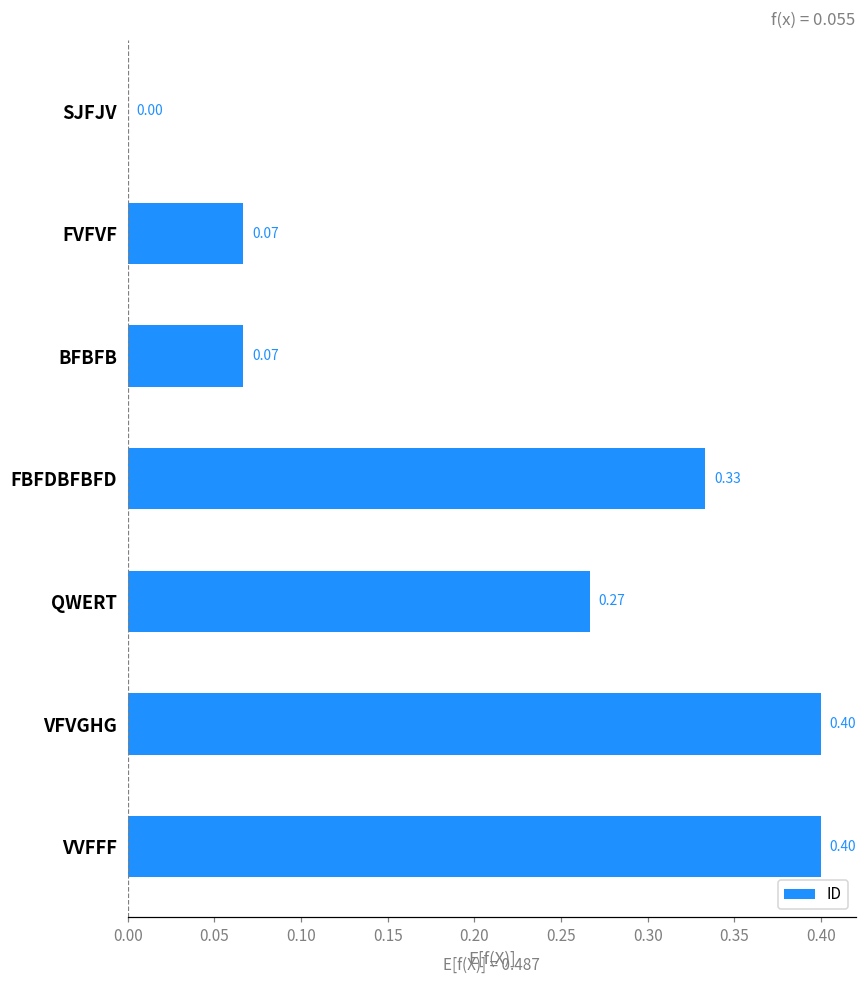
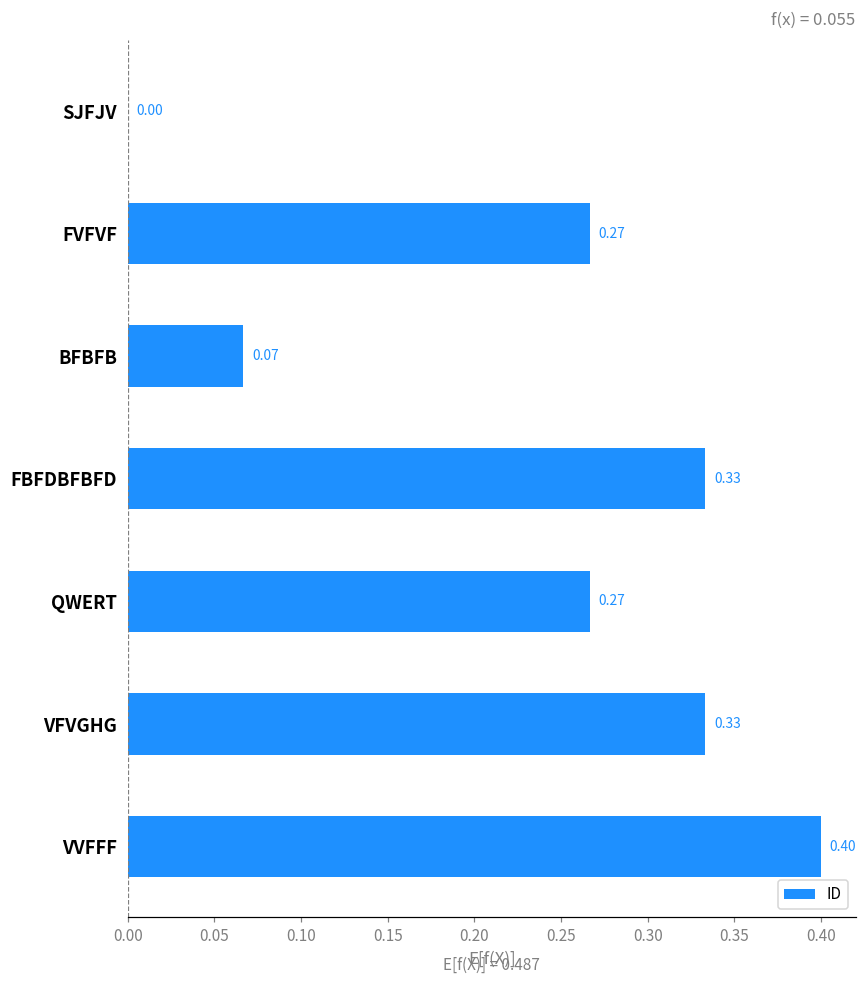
  {
    "SJFJV": 0.00,
-   "FVFVF": 0.07,
+   "FVFVF": 0.27,
    "BFBFB": 0.07,
    "FBFDBFBFD": 0.33,
    "QWERT": 0.27,
-   "VFVGHG": 0.40,
+   "VFVGHG": 0.33,
    "VVFFF": 0.40
  }
